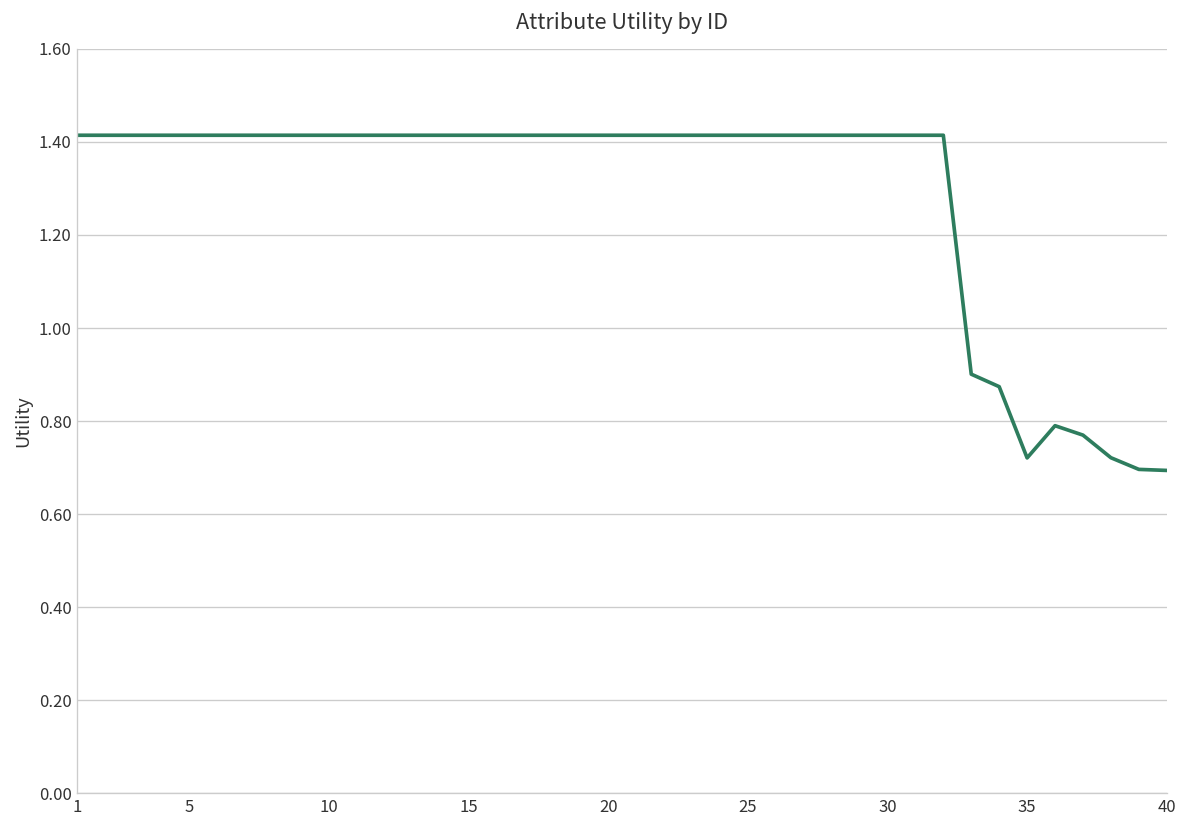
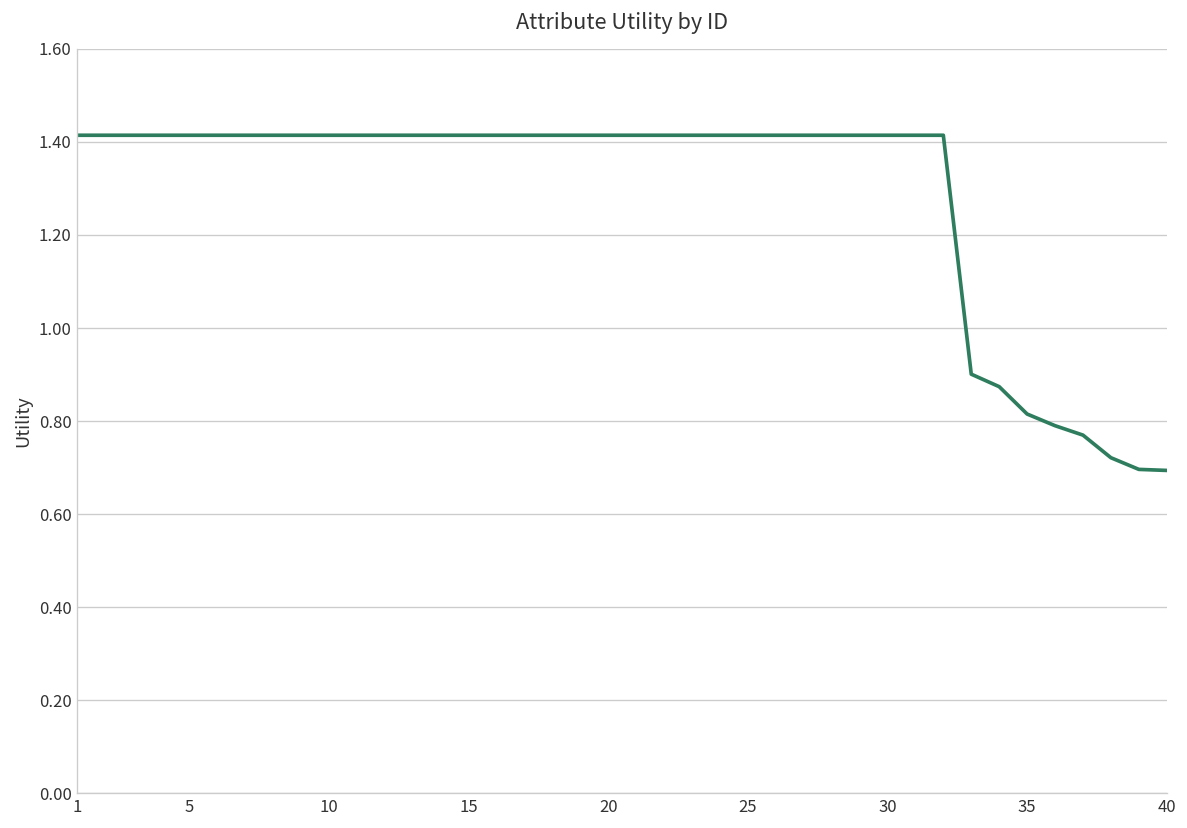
  {
    "1": 1.41,
    "5": 1.41,
    "10": 1.41,
    "15": 1.41,
    "20": 1.41,
    "25": 1.41,
    "30": 1.41,
-   "35": 0.72,
+   "35": 0.82,
    "40": 0.69
  }
